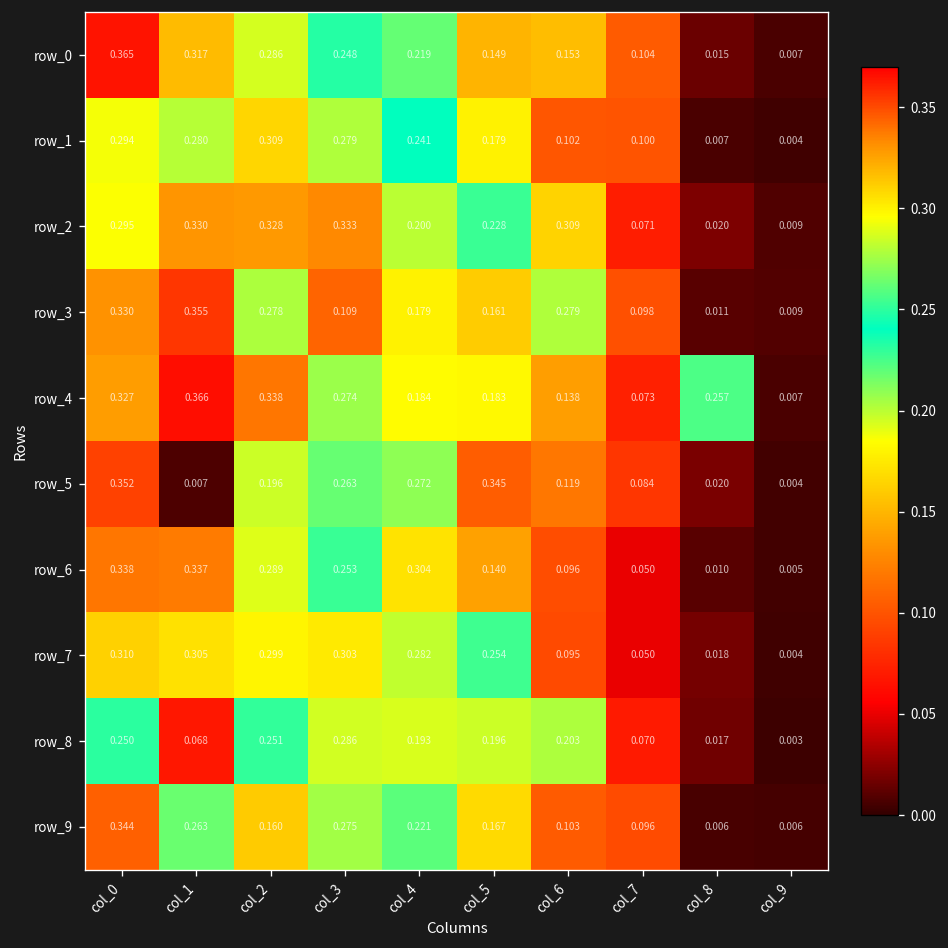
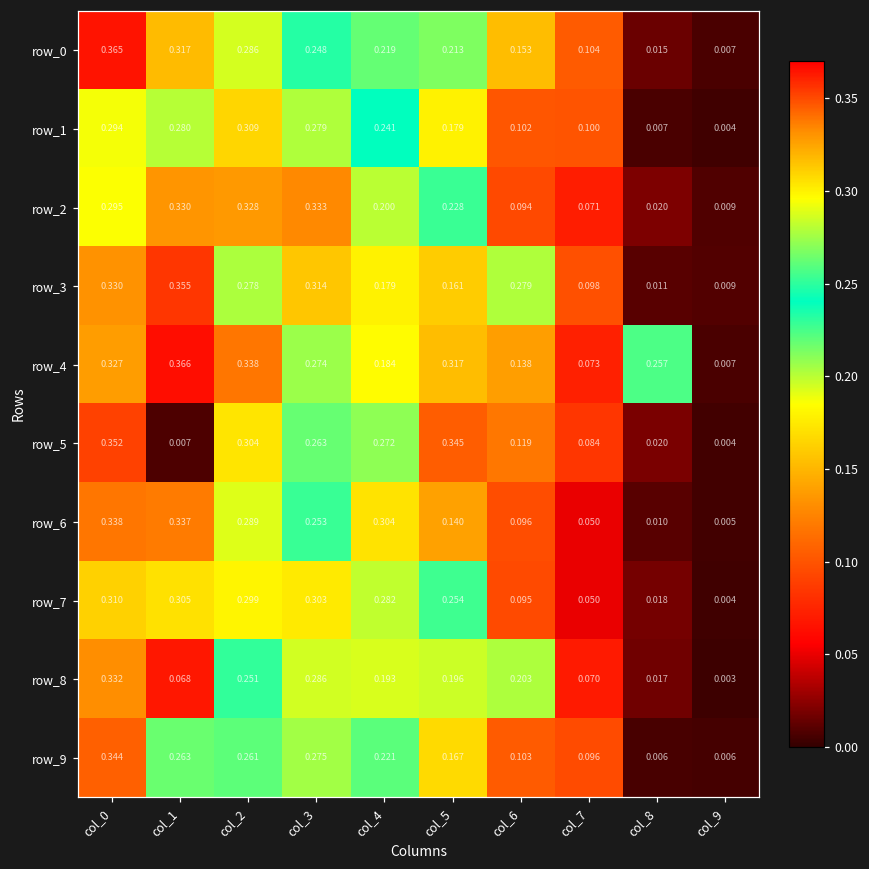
  {
    "row_0": {
      "col_0": 0.365,
      "col_1": 0.317,
      "col_2": 0.286,
      "col_3": 0.248,
      "col_4": 0.219,
-     "col_5": 0.149,
+     "col_5": 0.213,
      "col_6": 0.153,
      "col_7": 0.104,
      "col_8": 0.015,
      "col_9": 0.007
    },
    "row_1": {
      "col_0": 0.294,
      "col_1": 0.280,
      "col_2": 0.309,
      "col_3": 0.279,
      "col_4": 0.241,
      "col_5": 0.179,
      "col_6": 0.102,
      "col_7": 0.100,
      "col_8": 0.007,
      "col_9": 0.004
    },
    "row_2": {
      "col_0": 0.295,
      "col_1": 0.330,
      "col_2": 0.328,
      "col_3": 0.333,
      "col_4": 0.200,
      "col_5": 0.228,
-     "col_6": 0.309,
+     "col_6": 0.094,
      "col_7": 0.071,
      "col_8": 0.020,
      "col_9": 0.009
    },
    "row_3": {
      "col_0": 0.330,
      "col_1": 0.355,
      "col_2": 0.278,
-     "col_3": 0.109,
+     "col_3": 0.314,
      "col_4": 0.179,
      "col_5": 0.161,
      "col_6": 0.279,
      "col_7": 0.098,
      "col_8": 0.011,
      "col_9": 0.009
    },
    "row_4": {
      "col_0": 0.327,
      "col_1": 0.366,
      "col_2": 0.338,
      "col_3": 0.274,
      "col_4": 0.184,
-     "col_5": 0.183,
+     "col_5": 0.317,
      "col_6": 0.138,
      "col_7": 0.073,
      "col_8": 0.257,
      "col_9": 0.007
    },
    "row_5": {
      "col_0": 0.352,
      "col_1": 0.007,
-     "col_2": 0.196,
+     "col_2": 0.304,
      "col_3": 0.263,
      "col_4": 0.272,
      "col_5": 0.345,
      "col_6": 0.119,
      "col_7": 0.084,
      "col_8": 0.020,
      "col_9": 0.004
    },
    "row_6": {
      "col_0": 0.338,
      "col_1": 0.337,
      "col_2": 0.289,
      "col_3": 0.253,
      "col_4": 0.304,
      "col_5": 0.140,
      "col_6": 0.096,
      "col_7": 0.050,
      "col_8": 0.010,
      "col_9": 0.005
    },
    "row_7": {
      "col_0": 0.310,
      "col_1": 0.305,
      "col_2": 0.299,
      "col_3": 0.303,
      "col_4": 0.282,
      "col_5": 0.254,
      "col_6": 0.095,
      "col_7": 0.050,
      "col_8": 0.018,
      "col_9": 0.004
    },
    "row_8": {
-     "col_0": 0.250,
+     "col_0": 0.332,
      "col_1": 0.068,
      "col_2": 0.251,
      "col_3": 0.286,
      "col_4": 0.193,
      "col_5": 0.196,
      "col_6": 0.203,
      "col_7": 0.070,
      "col_8": 0.017,
      "col_9": 0.003
    },
    "row_9": {
      "col_0": 0.344,
      "col_1": 0.263,
-     "col_2": 0.160,
+     "col_2": 0.261,
      "col_3": 0.275,
      "col_4": 0.221,
      "col_5": 0.167,
      "col_6": 0.103,
      "col_7": 0.096,
      "col_8": 0.006,
      "col_9": 0.006
    }
  }
